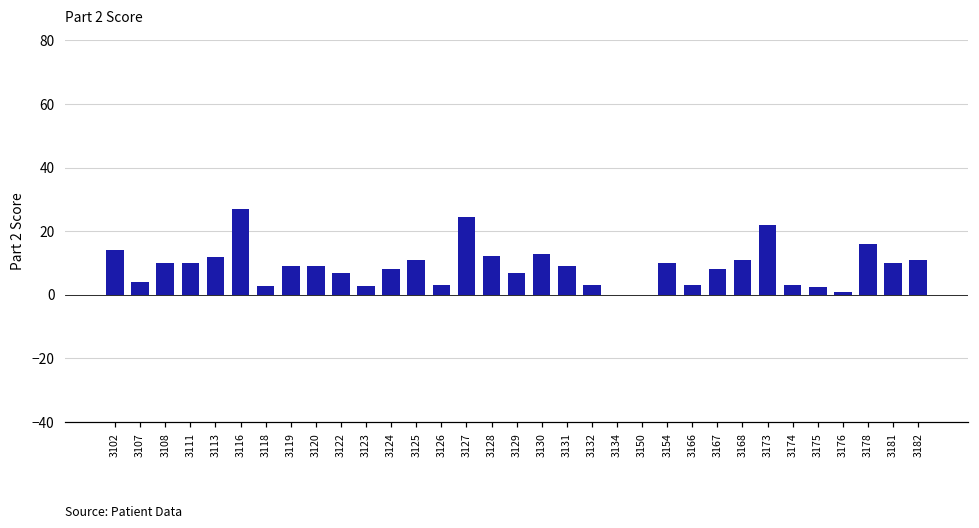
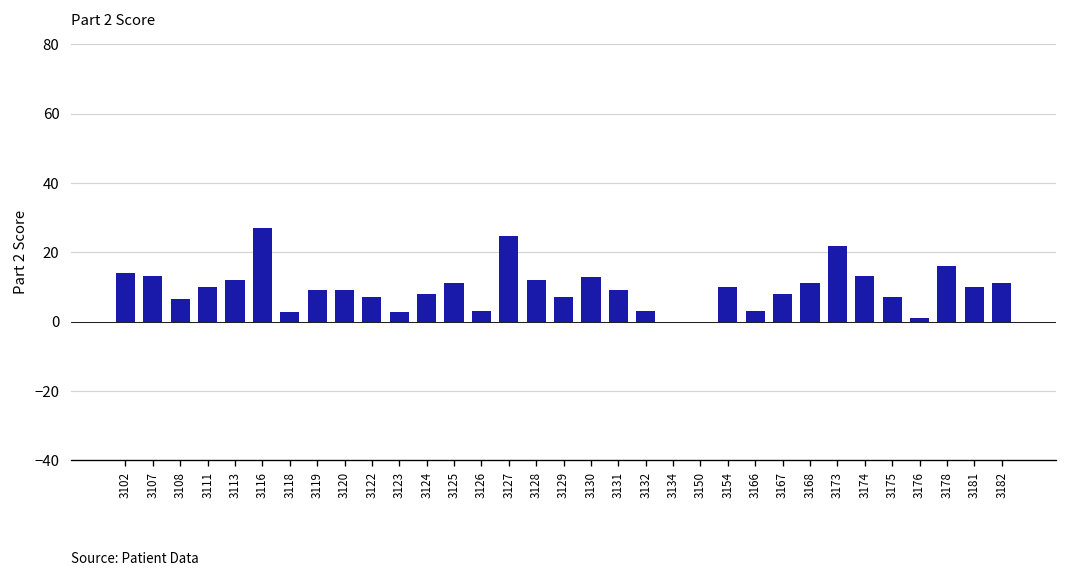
  {
    "3102": 14,
-   "3107": 4,
-   "3108": 10,
+   "3107": 13,
+   "3108": 7,
    "3111": 10,
    "3113": 12,
    "3116": 27,
    "3118": 3,
    "3119": 9,
    "3120": 9,
    "3122": 7,
    "3123": 3,
    "3124": 8,
    "3125": 11,
    "3126": 3,
    "3127": 25,
    "3128": 12,
    "3129": 7,
    "3130": 13,
    "3131": 9,
    "3132": 3,
    "3134": 0,
    "3150": 0,
    "3154": 10,
    "3166": 3,
    "3167": 8,
    "3168": 11,
    "3173": 22,
-   "3174": 3,
-   "3175": 3,
+   "3174": 13,
+   "3175": 7,
    "3176": 1,
    "3178": 16,
    "3181": 10,
    "3182": 11
  }
